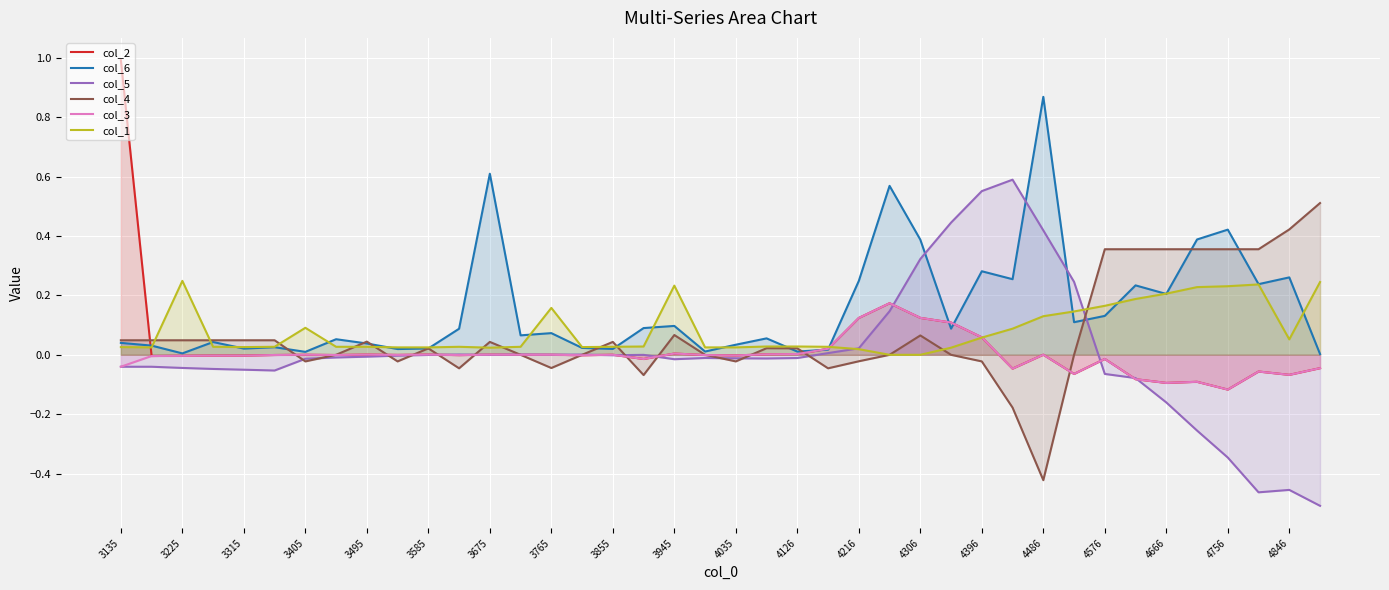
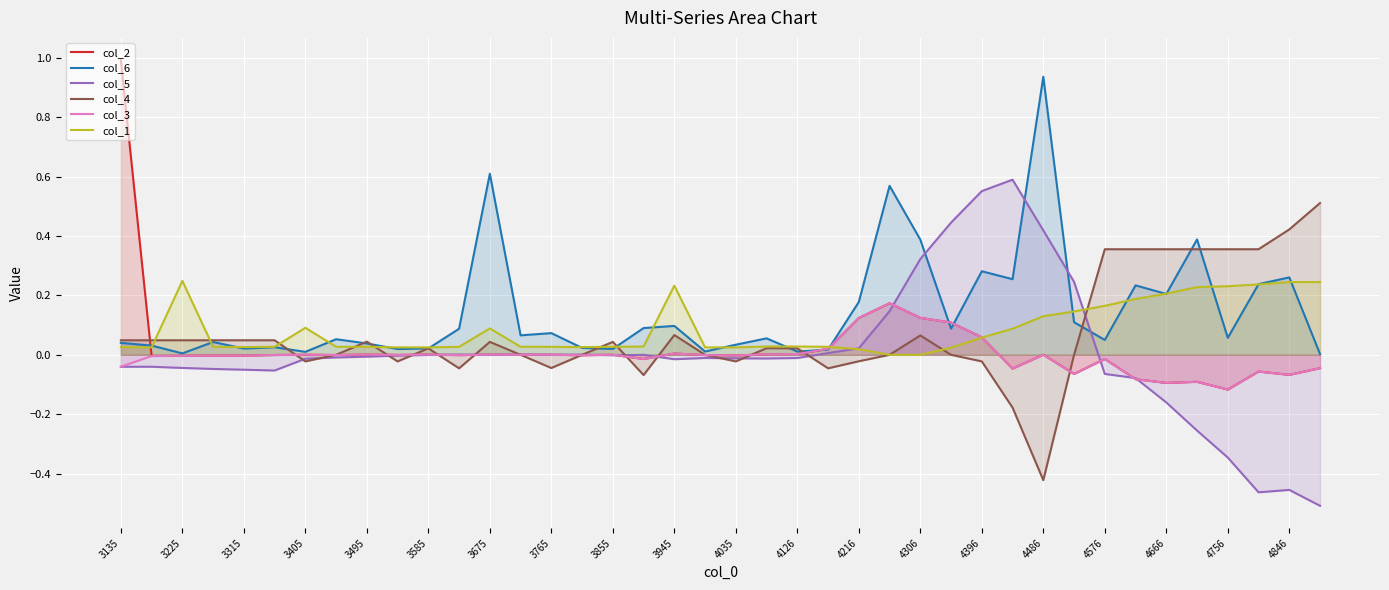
  {
    "col_6": {
      "3135": 0.04,
      "3405": 0.01,
      "3675": 0.61,
      "3765": 0.07,
      "3945": 0.10,
      "4035": 0.03,
-     "4216": 0.25,
+     "4216": 0.18,
      "4306": 0.39,
      "4396": 0.28,
-     "4486": 0.87,
-     "4576": 0.13,
-     "4756": 0.42,
+     "4486": 0.94,
+     "4576": 0.05,
+     "4756": 0.06,
      "4846": 0.26
    },
    "col_1": {
      "3135": 0.03,
      "3225": 0.25,
      "3405": 0.09,
      "3495": 0.03,
-     "3675": 0.02,
-     "3765": 0.16,
+     "3675": 0.09,
+     "3765": 0.03,
      "3945": 0.23,
      "4035": 0.03,
      "4306": 0.00,
      "4486": 0.13,
      "4576": 0.17,
      "4756": 0.23,
-     "4846": 0.05
+     "4846": 0.25
    }
  }
